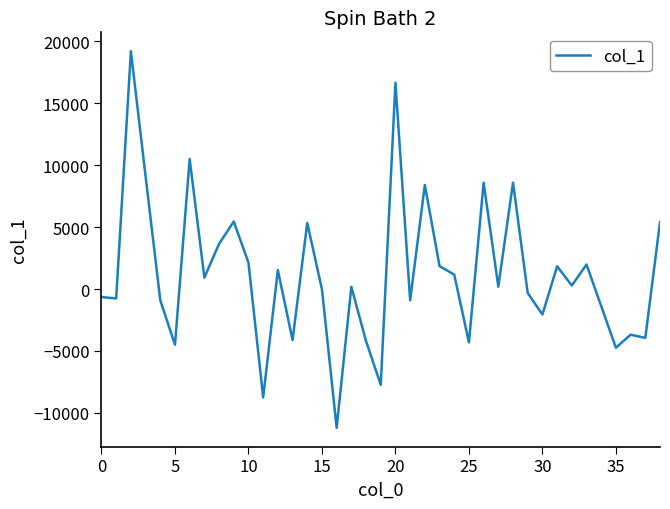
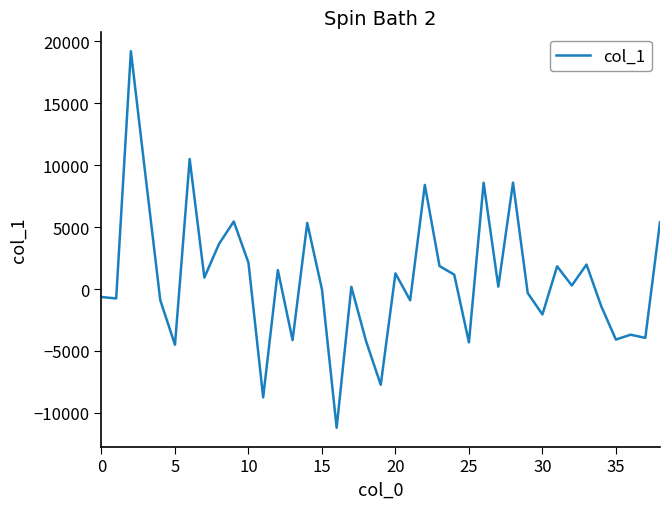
  {
    "0": -600,
    "5": -4500,
    "10": 2100,
    "15": 0,
-   "20": 16700,
+   "20": 1300,
    "25": -4300,
    "30": -2100,
-   "35": -4700
+   "35": -4100
  }
